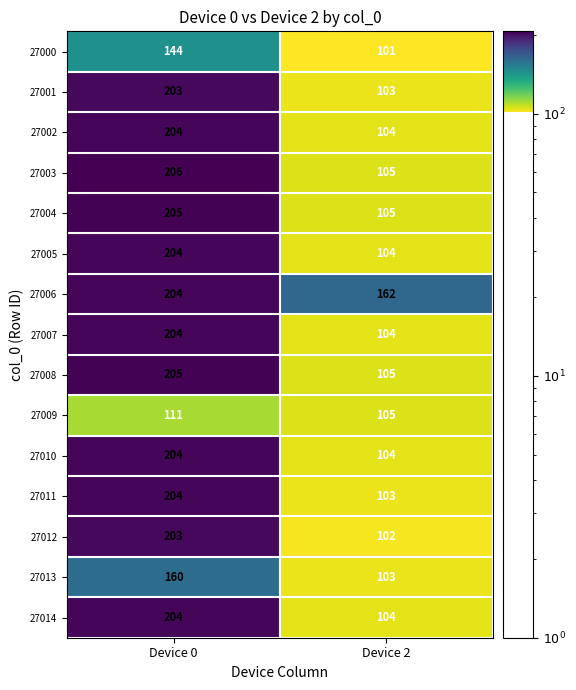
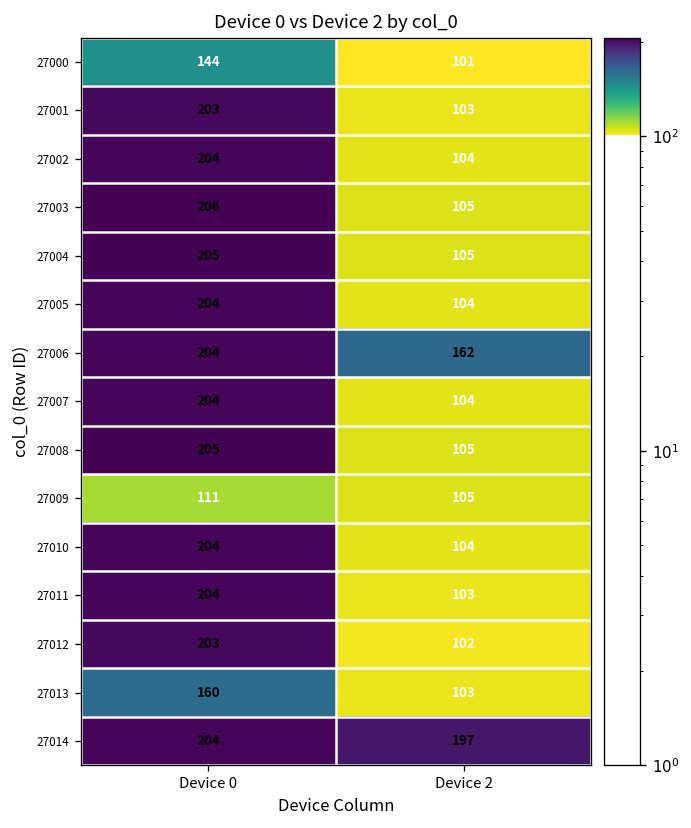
  {
    "27000": {
      "Device 0": 144,
      "Device 2": 101
    },
    "27001": {
      "Device 0": 203,
      "Device 2": 103
    },
    "27002": {
      "Device 0": 204,
      "Device 2": 104
    },
    "27003": {
      "Device 0": 206,
      "Device 2": 105
    },
    "27004": {
      "Device 0": 205,
      "Device 2": 105
    },
    "27005": {
      "Device 0": 204,
      "Device 2": 104
    },
    "27006": {
      "Device 0": 204,
      "Device 2": 162
    },
    "27007": {
      "Device 0": 204,
      "Device 2": 104
    },
    "27008": {
      "Device 0": 205,
      "Device 2": 105
    },
    "27009": {
      "Device 0": 111,
      "Device 2": 105
    },
    "27010": {
      "Device 0": 204,
      "Device 2": 104
    },
    "27011": {
      "Device 0": 204,
      "Device 2": 103
    },
    "27012": {
      "Device 0": 203,
      "Device 2": 102
    },
    "27013": {
      "Device 0": 160,
      "Device 2": 103
    },
    "27014": {
      "Device 0": 204,
-     "Device 2": 104
+     "Device 2": 197
    }
  }
